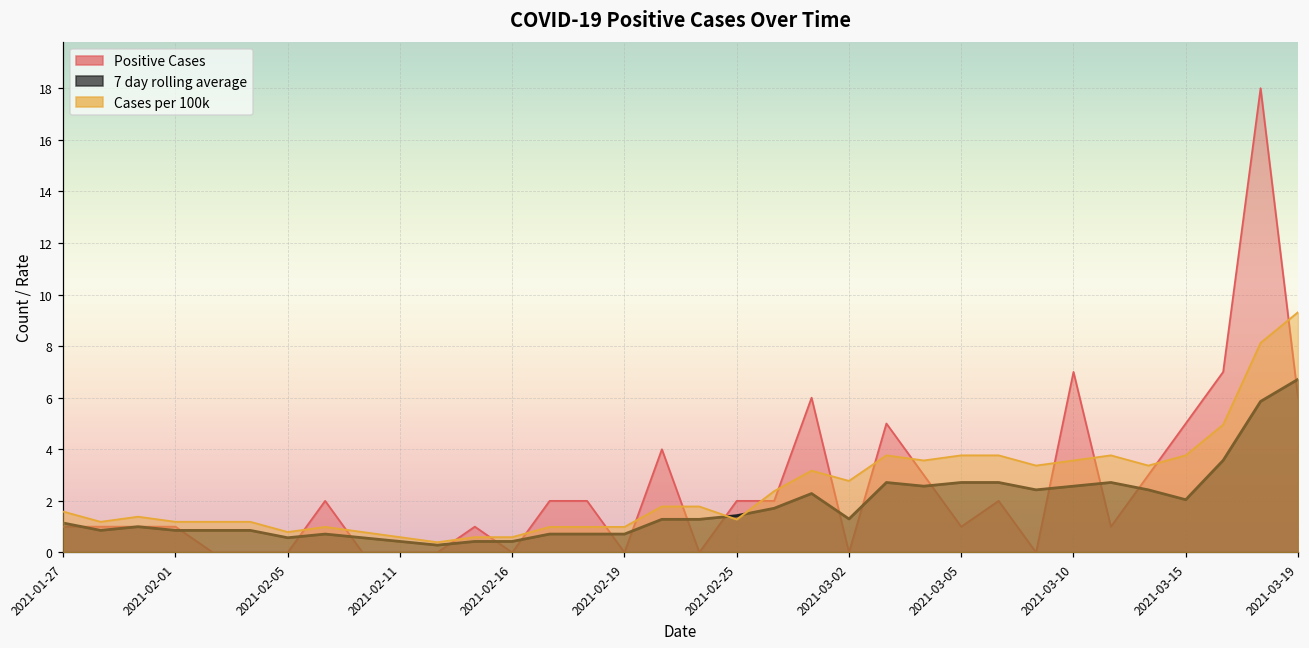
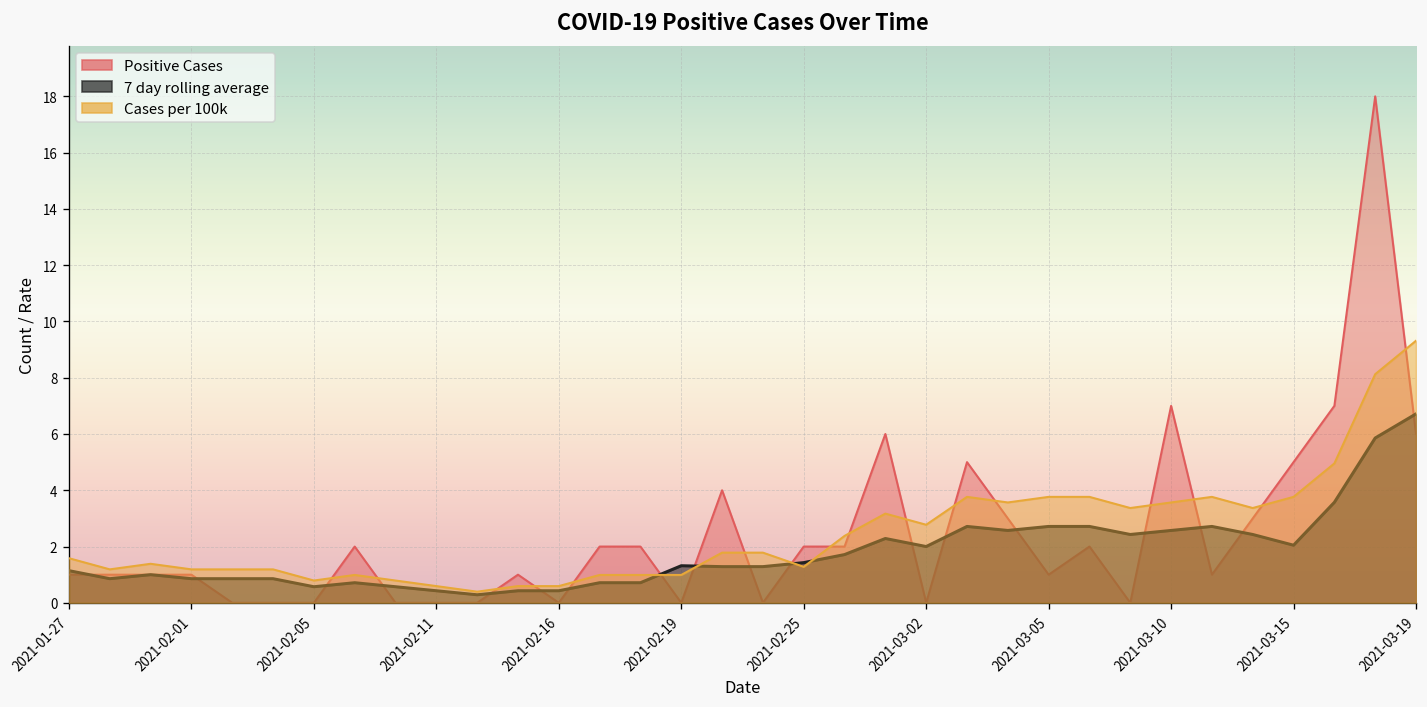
  {
    "7 day rolling average": {
      "2021-01-27": 1.1,
      "2021-02-01": 0.9,
      "2021-02-05": 0.6,
      "2021-02-11": 0.4,
      "2021-02-16": 0.4,
-     "2021-02-19": 0.7,
+     "2021-02-19": 1.3,
      "2021-02-25": 1.4,
-     "2021-03-02": 1.3,
+     "2021-03-02": 2.0,
      "2021-03-05": 2.7,
      "2021-03-10": 2.6,
      "2021-03-15": 2.0,
      "2021-03-19": 6.7
    }
  }
